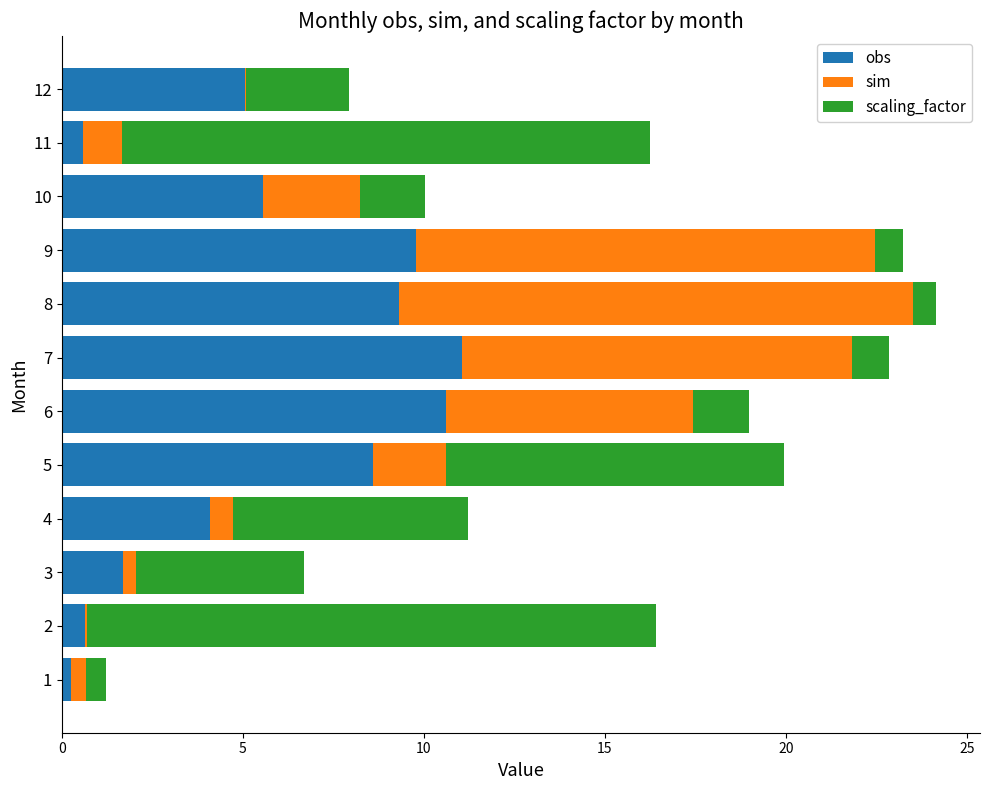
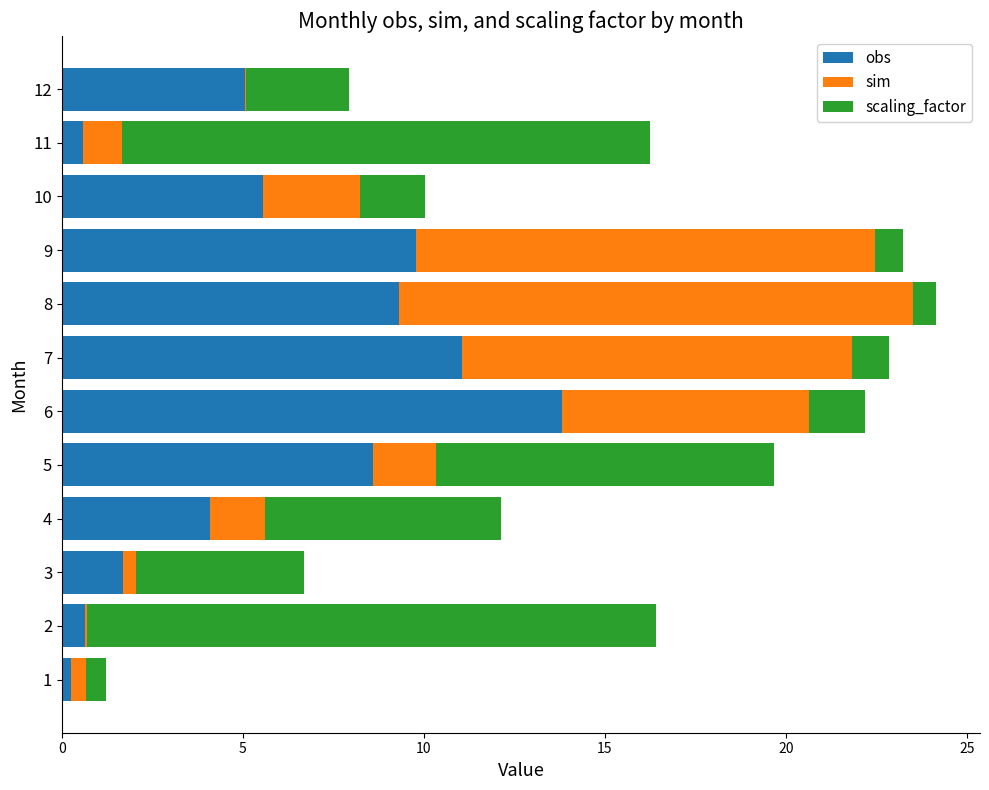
  {
    "obs": {
      "12": 5.1,
      "11": 0.6,
      "10": 5.6,
      "9": 9.8,
      "8": 9.3,
      "7": 11.0,
-     "6": 10.6,
+     "6": 13.8,
      "5": 8.6,
      "4": 4.1,
      "3": 1.7,
      "2": 0.6,
      "1": 0.2
    },
    "sim": {
      "11": 1.1,
      "10": 2.7,
      "9": 12.7,
      "8": 14.2,
      "7": 10.8,
      "6": 6.8,
-     "5": 2.0,
-     "4": 0.6,
+     "5": 1.7,
+     "4": 1.5,
      "3": 0.4,
      "1": 0.4
    },
    "scaling_factor": {
      "12": 2.8,
      "11": 14.6,
      "10": 1.8,
      "9": 0.8,
      "8": 0.7,
      "7": 1.0,
      "6": 1.6,
      "5": 9.4,
      "4": 6.5,
      "3": 4.6,
      "2": 15.7,
      "1": 0.6
    }
  }
